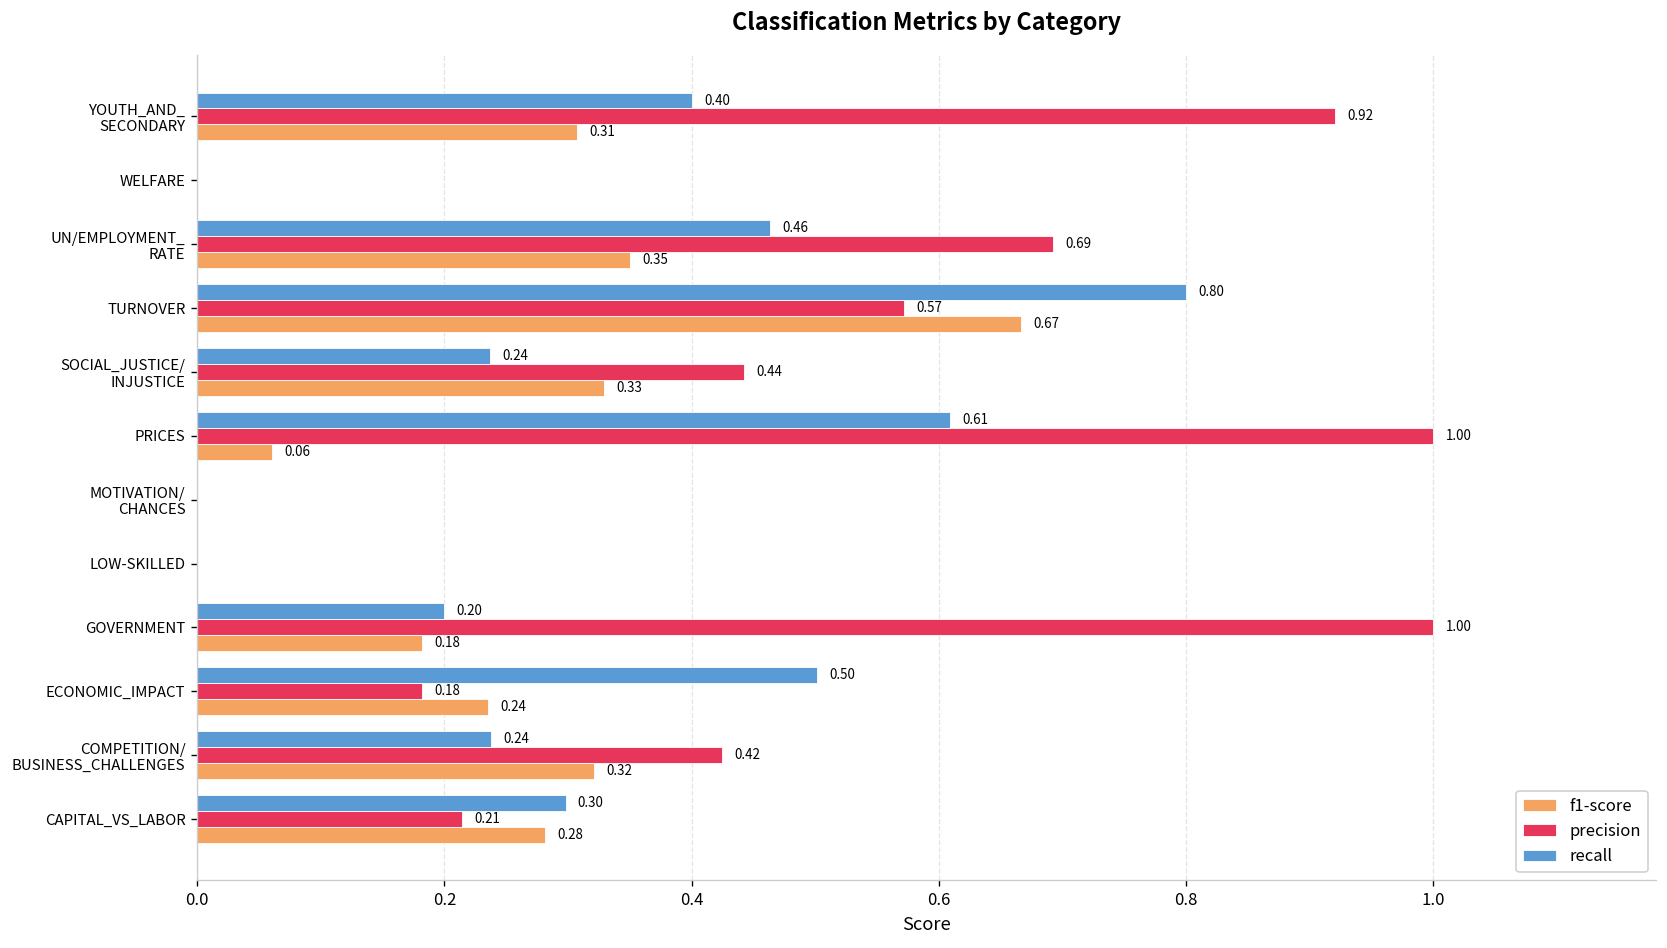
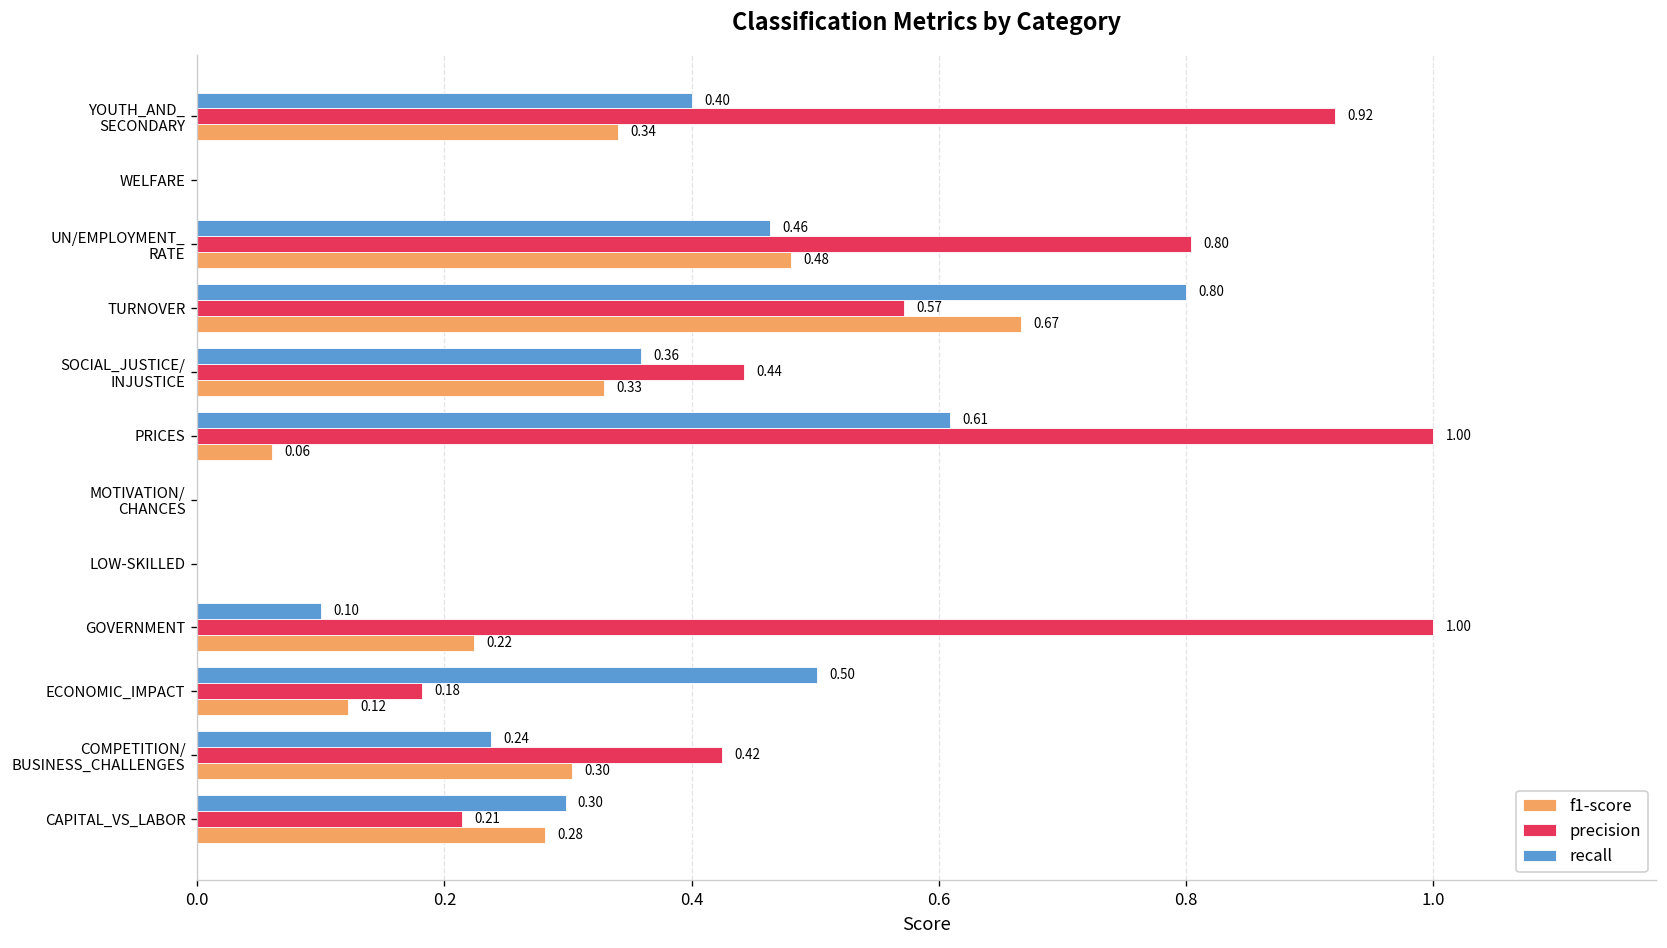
  {
    "f1-score": {
-     "YOUTH_AND_ SECONDARY": 0.31,
-     "UN/EMPLOYMENT_ RATE": 0.35,
+     "YOUTH_AND_ SECONDARY": 0.34,
+     "UN/EMPLOYMENT_ RATE": 0.48,
      "TURNOVER": 0.67,
      "SOCIAL_JUSTICE/ INJUSTICE": 0.33,
      "PRICES": 0.06,
-     "GOVERNMENT": 0.18,
-     "ECONOMIC_IMPACT": 0.24,
-     "COMPETITION/ BUSINESS_CHALLENGES": 0.32,
+     "GOVERNMENT": 0.22,
+     "ECONOMIC_IMPACT": 0.12,
+     "COMPETITION/ BUSINESS_CHALLENGES": 0.30,
      "CAPITAL_VS_LABOR": 0.28
    },
    "precision": {
      "YOUTH_AND_ SECONDARY": 0.92,
-     "UN/EMPLOYMENT_ RATE": 0.69,
+     "UN/EMPLOYMENT_ RATE": 0.80,
      "TURNOVER": 0.57,
      "SOCIAL_JUSTICE/ INJUSTICE": 0.44,
      "PRICES": 1.00,
      "GOVERNMENT": 1.00,
      "ECONOMIC_IMPACT": 0.18,
      "COMPETITION/ BUSINESS_CHALLENGES": 0.42,
      "CAPITAL_VS_LABOR": 0.21
    },
    "recall": {
      "YOUTH_AND_ SECONDARY": 0.40,
      "UN/EMPLOYMENT_ RATE": 0.46,
      "TURNOVER": 0.80,
-     "SOCIAL_JUSTICE/ INJUSTICE": 0.24,
+     "SOCIAL_JUSTICE/ INJUSTICE": 0.36,
      "PRICES": 0.61,
-     "GOVERNMENT": 0.20,
+     "GOVERNMENT": 0.10,
      "ECONOMIC_IMPACT": 0.50,
      "COMPETITION/ BUSINESS_CHALLENGES": 0.24,
      "CAPITAL_VS_LABOR": 0.30
    }
  }
